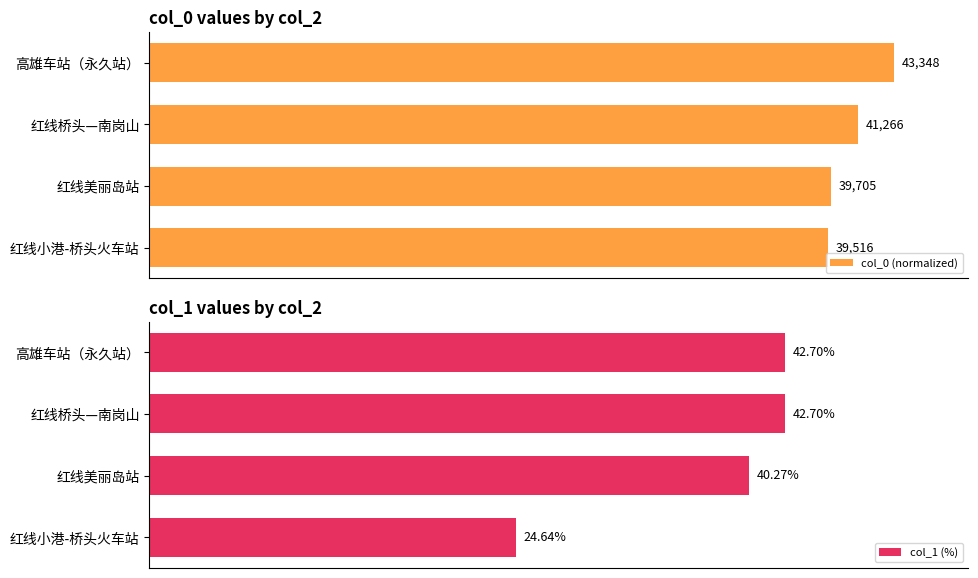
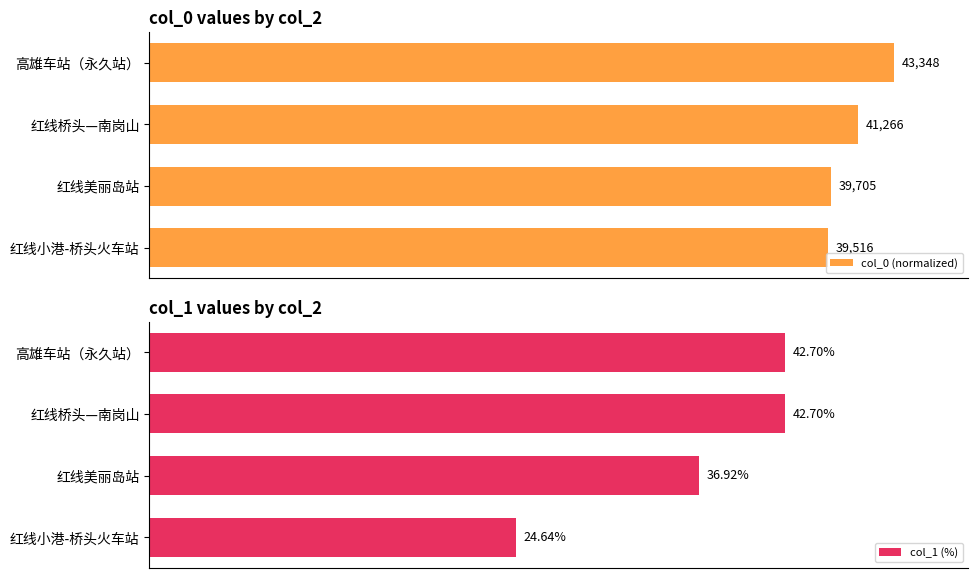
  {
    "col_1 values by col_2": {
      "高雄车站（永久站）": "42.70%",
      "红线桥头—南岗山": "42.70%",
-     "红线美丽岛站": "40.27%",
+     "红线美丽岛站": "36.92%",
      "红线小港-桥头火车站": "24.64%"
    }
  }
